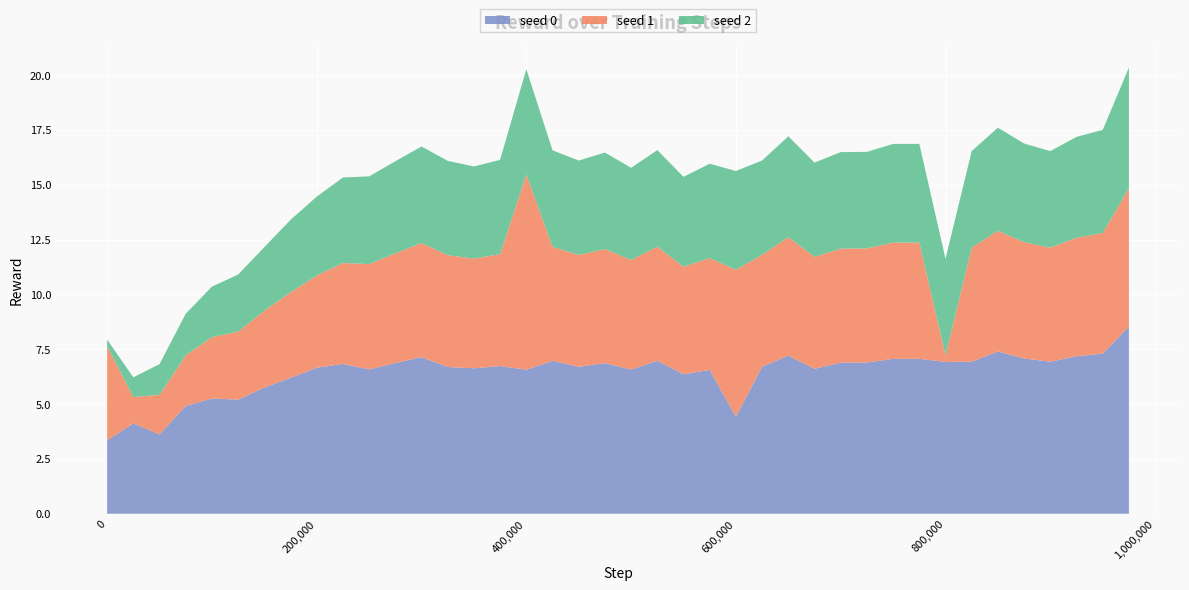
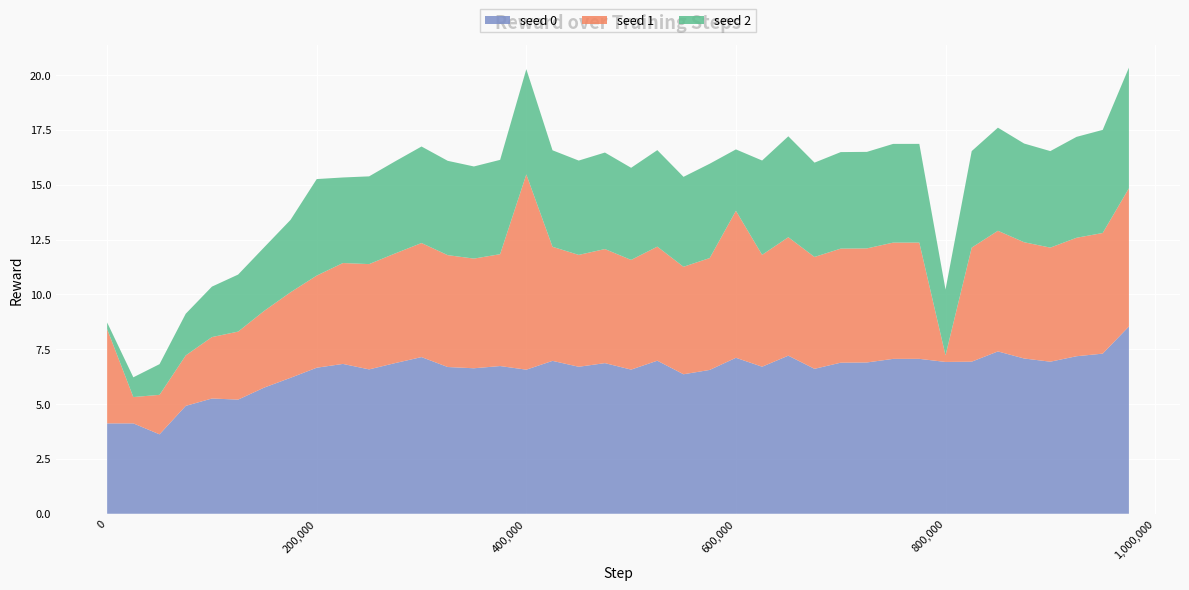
  {
    "seed 0": {
-     "0": 3.3,
+     "0": 4.1,
      "200,000": 6.7,
      "400,000": 6.6,
-     "600,000": 4.4,
+     "600,000": 7.1,
      "800,000": 6.9
    },
    "seed 1": {
      "0": 4.3,
      "200,000": 4.2,
      "400,000": 8.9,
      "600,000": 6.7,
      "800,000": 0.3
    },
    "seed 2": {
      "0": 0.3,
-     "200,000": 3.6,
+     "200,000": 4.4,
      "400,000": 4.8,
-     "600,000": 4.5,
-     "800,000": 4.4
+     "600,000": 2.8,
+     "800,000": 3.0
    }
  }
